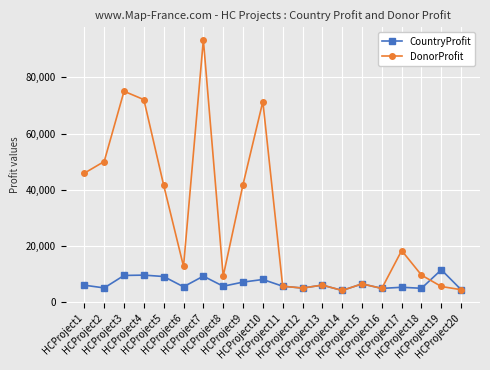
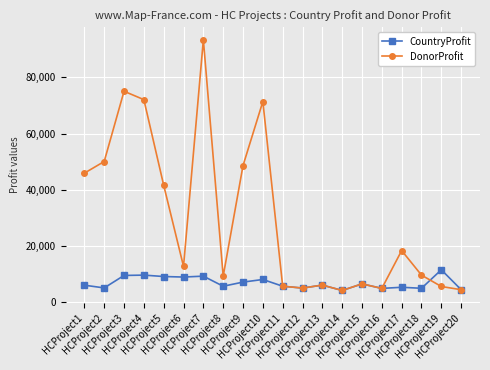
  {
    "CountryProfit": {
      "HCProject1": "6,000",
      "HCProject2": "5,000",
      "HCProject3": "10,000",
      "HCProject4": "10,000",
      "HCProject5": "9,000",
-     "HCProject6": "6,000",
+     "HCProject6": "9,000",
      "HCProject7": "9,000",
      "HCProject8": "6,000",
      "HCProject9": "7,000",
      "HCProject10": "8,000",
      "HCProject17": "5,000",
      "HCProject18": "5,000",
      "HCProject19": "12,000"
    },
    "DonorProfit": {
      "HCProject1": "46,000",
      "HCProject2": "50,000",
      "HCProject3": "75,000",
      "HCProject4": "72,000",
      "HCProject5": "42,000",
      "HCProject6": "13,000",
      "HCProject7": "93,000",
      "HCProject8": "9,000",
-     "HCProject9": "42,000",
+     "HCProject9": "49,000",
      "HCProject10": "71,000",
      "HCProject17": "18,000",
      "HCProject18": "10,000",
      "HCProject19": "6,000"
    }
  }
